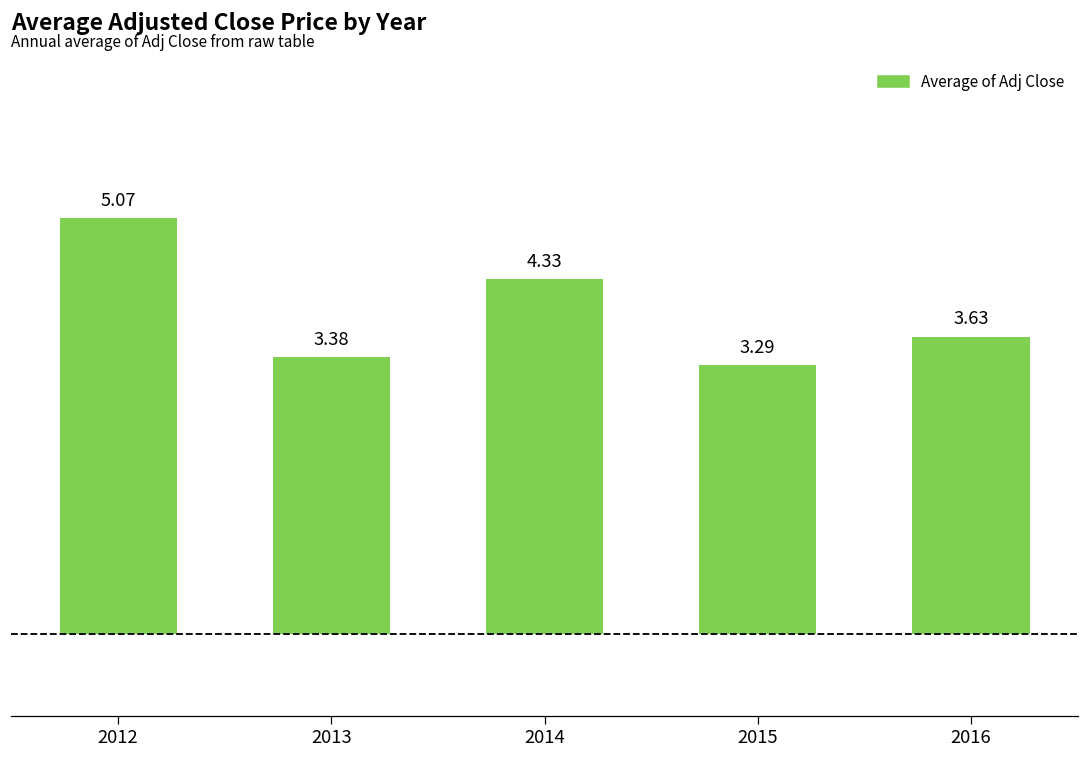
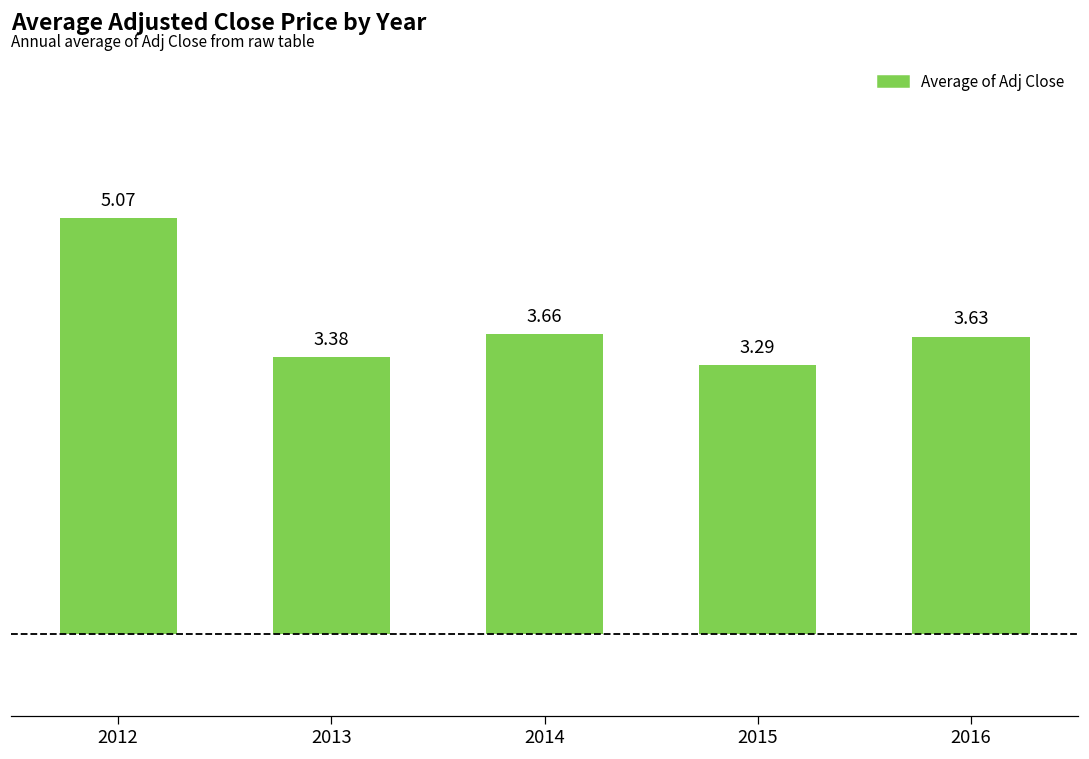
  {
    "2012": 5.07,
    "2013": 3.38,
-   "2014": 4.33,
+   "2014": 3.66,
    "2015": 3.29,
    "2016": 3.63
  }
